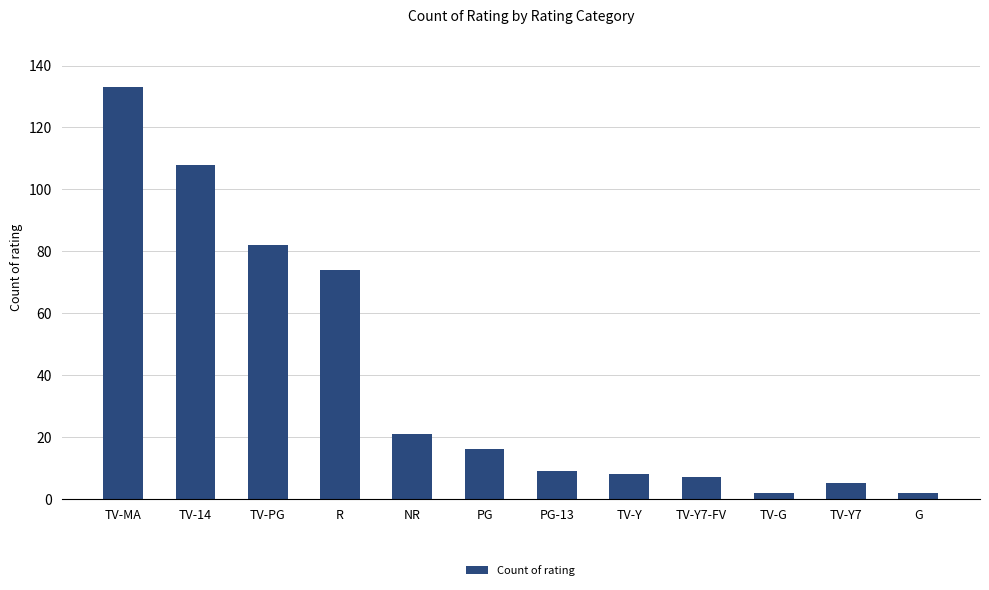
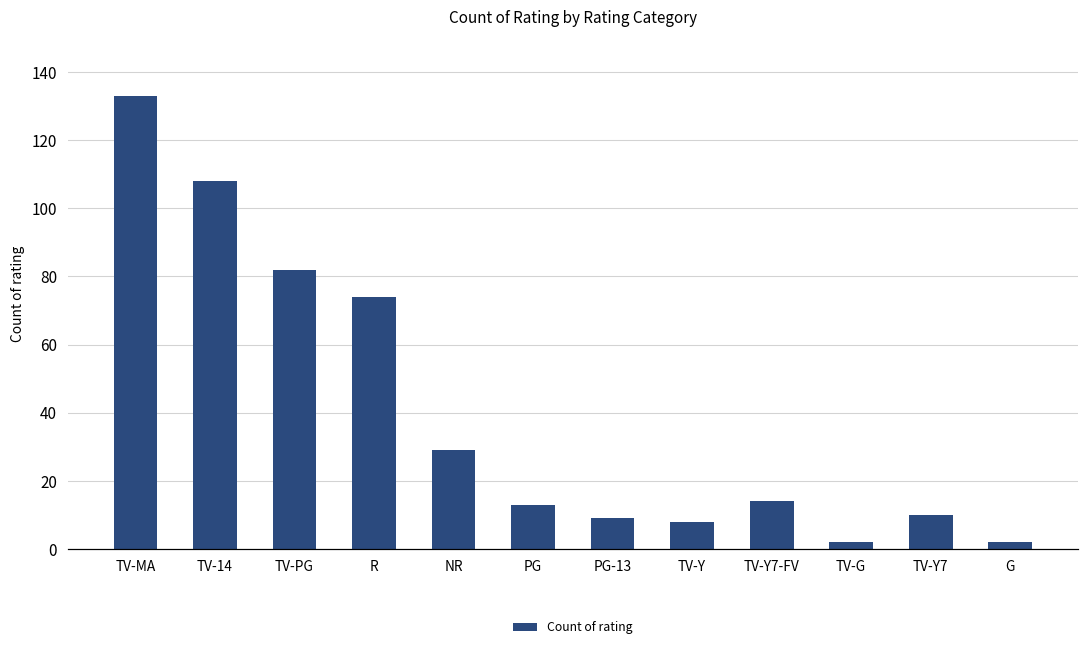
  {
    "TV-MA": 133,
    "TV-14": 108,
    "TV-PG": 82,
    "R": 74,
-   "NR": 21,
-   "PG": 16,
+   "NR": 29,
+   "PG": 13,
    "PG-13": 9,
    "TV-Y": 8,
-   "TV-Y7-FV": 7,
+   "TV-Y7-FV": 14,
    "TV-G": 2,
-   "TV-Y7": 5,
+   "TV-Y7": 10,
    "G": 2
  }
